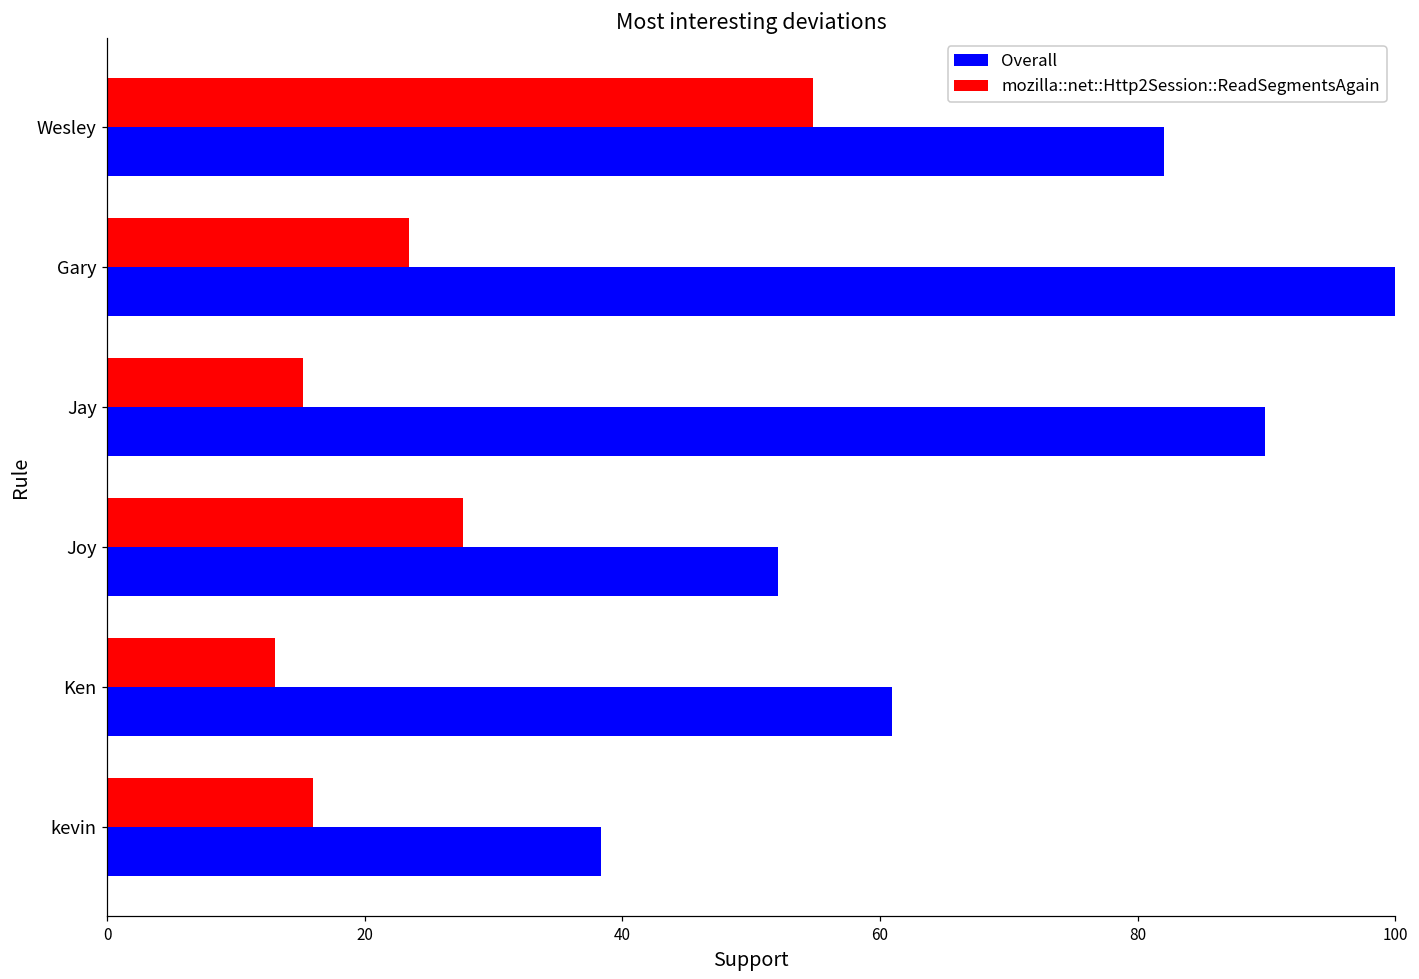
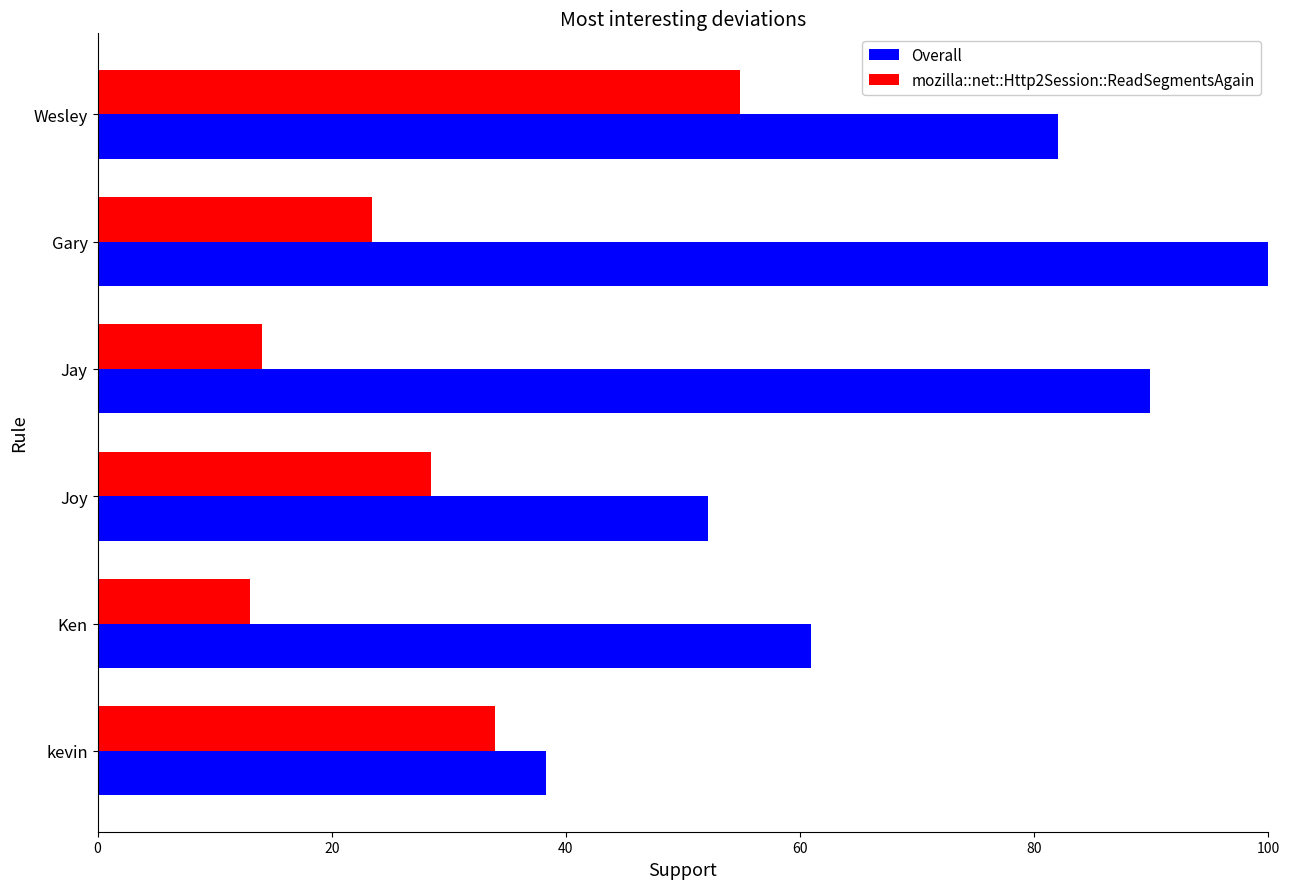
  {
    "Overall": {
      "Wesley": 82.0,
      "Gary": 100.0,
      "Jay": 89.9,
      "Joy": 52.1,
      "Ken": 60.9,
      "kevin": 38.3
    },
    "mozilla::net::Http2Session::ReadSegmentsAgain": {
      "Wesley": 54.8,
      "Gary": 23.4,
-     "Jay": 15.2,
-     "Joy": 27.6,
+     "Jay": 14.1,
+     "Joy": 28.5,
      "Ken": 13.0,
-     "kevin": 16.0
+     "kevin": 33.9
    }
  }
